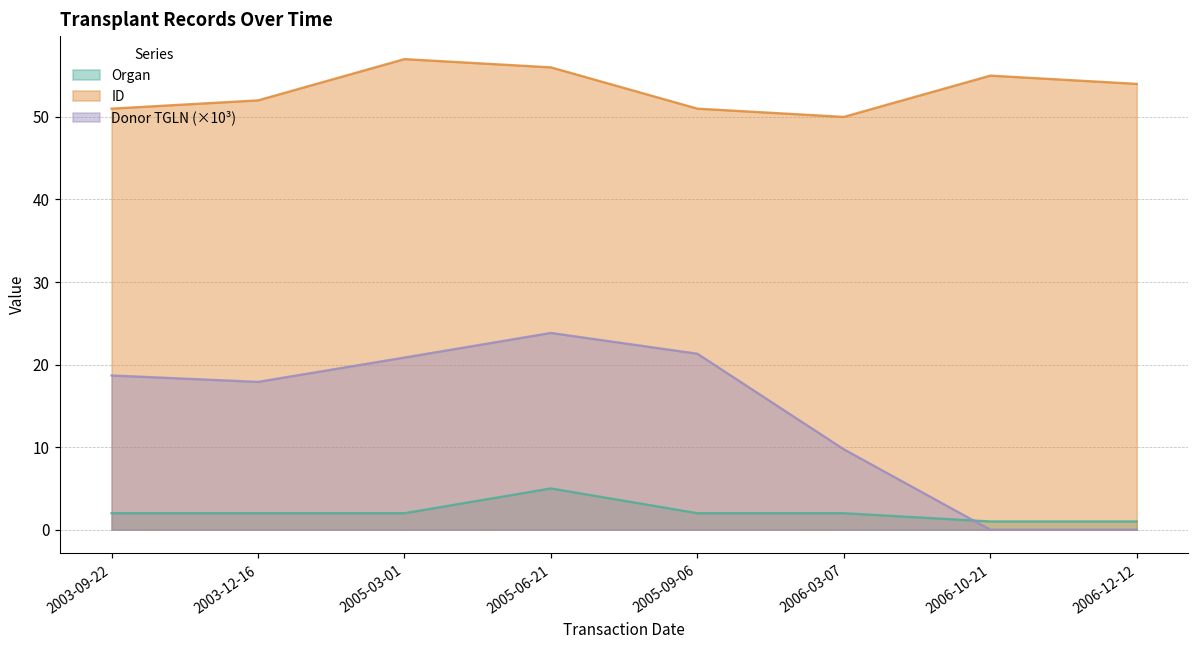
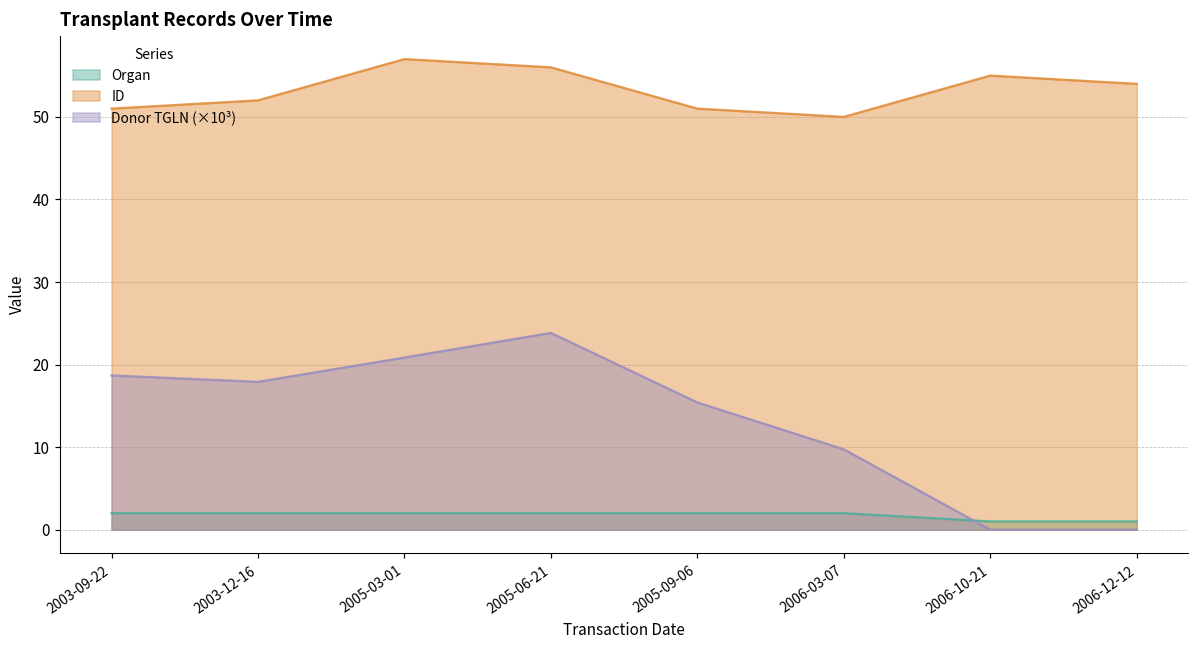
  {
    "Organ": {
      "2003-09-22": 2,
      "2003-12-16": 2,
      "2005-03-01": 2,
-     "2005-06-21": 5,
+     "2005-06-21": 2,
      "2005-09-06": 2,
      "2006-03-07": 2,
      "2006-10-21": 1,
      "2006-12-12": 1
    },
    "ID": {
      "2003-09-22": 51,
      "2003-12-16": 52,
      "2005-03-01": 57,
      "2005-06-21": 56,
      "2005-09-06": 51,
      "2006-03-07": 50,
      "2006-10-21": 55,
      "2006-12-12": 54
    },
    "Donor TGLN (×10³)": {
      "2003-09-22": 19,
      "2003-12-16": 18,
      "2005-03-01": 21,
      "2005-06-21": 24,
-     "2005-09-06": 21,
+     "2005-09-06": 15,
      "2006-03-07": 10,
      "2006-10-21": 0,
      "2006-12-12": 0
    }
  }
